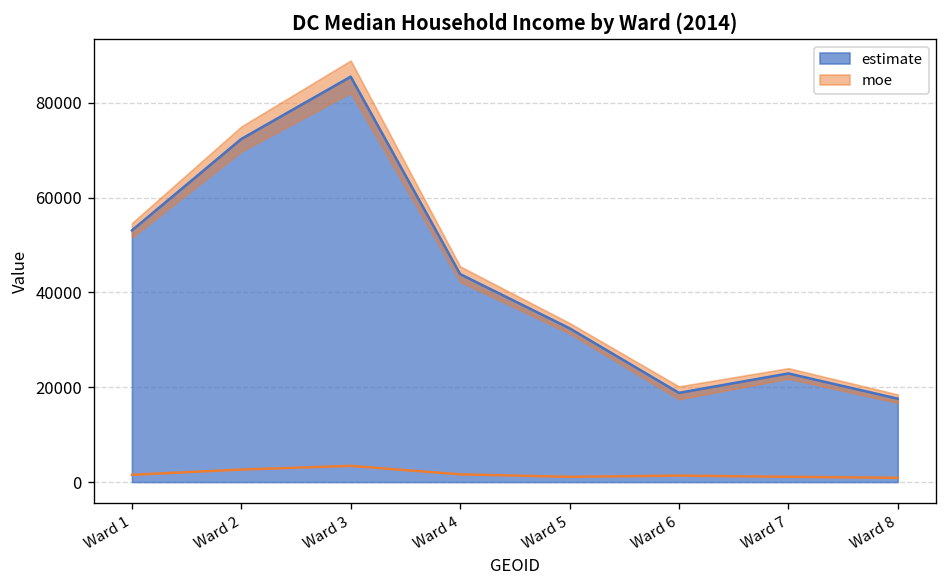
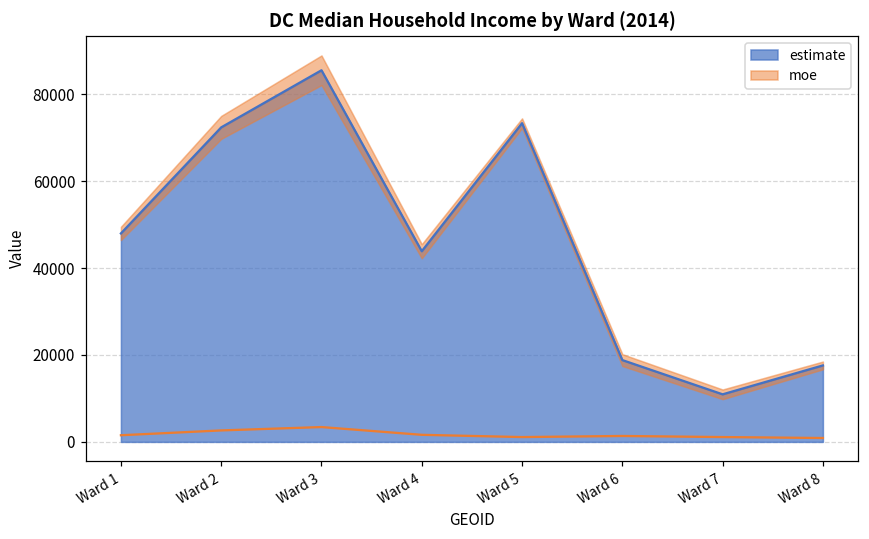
  {
    "estimate": {
-     "Ward 1": 53000,
+     "Ward 1": 48000,
      "Ward 2": 72000,
      "Ward 3": 86000,
      "Ward 4": 44000,
-     "Ward 5": 32000,
+     "Ward 5": 73000,
      "Ward 6": 19000,
-     "Ward 7": 23000,
+     "Ward 7": 11000,
      "Ward 8": 18000
    }
  }
